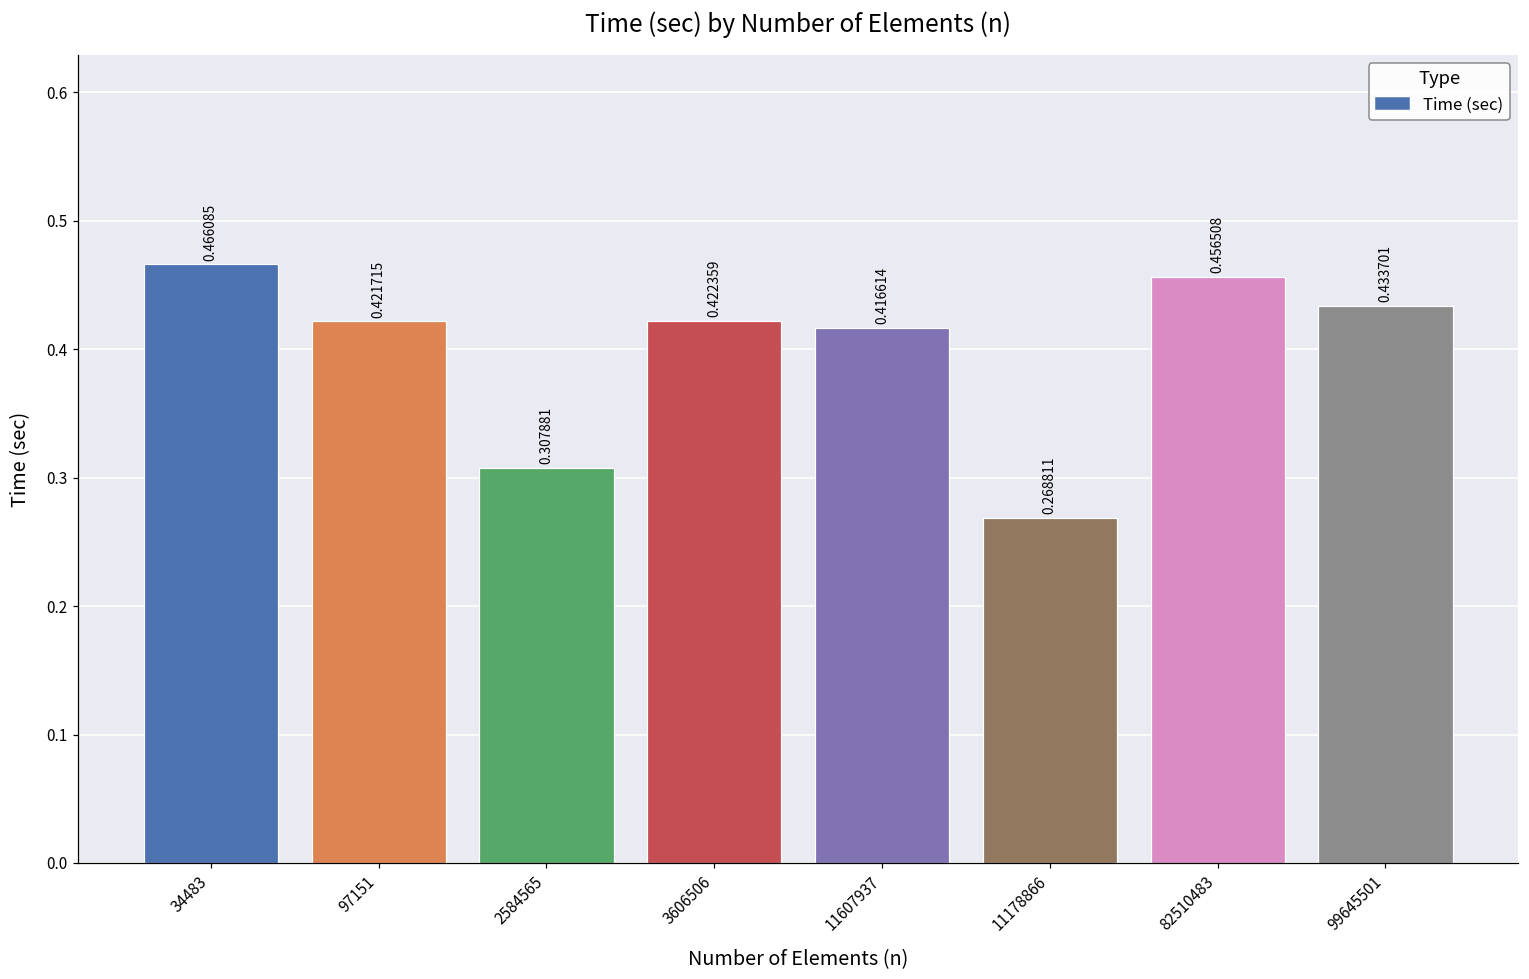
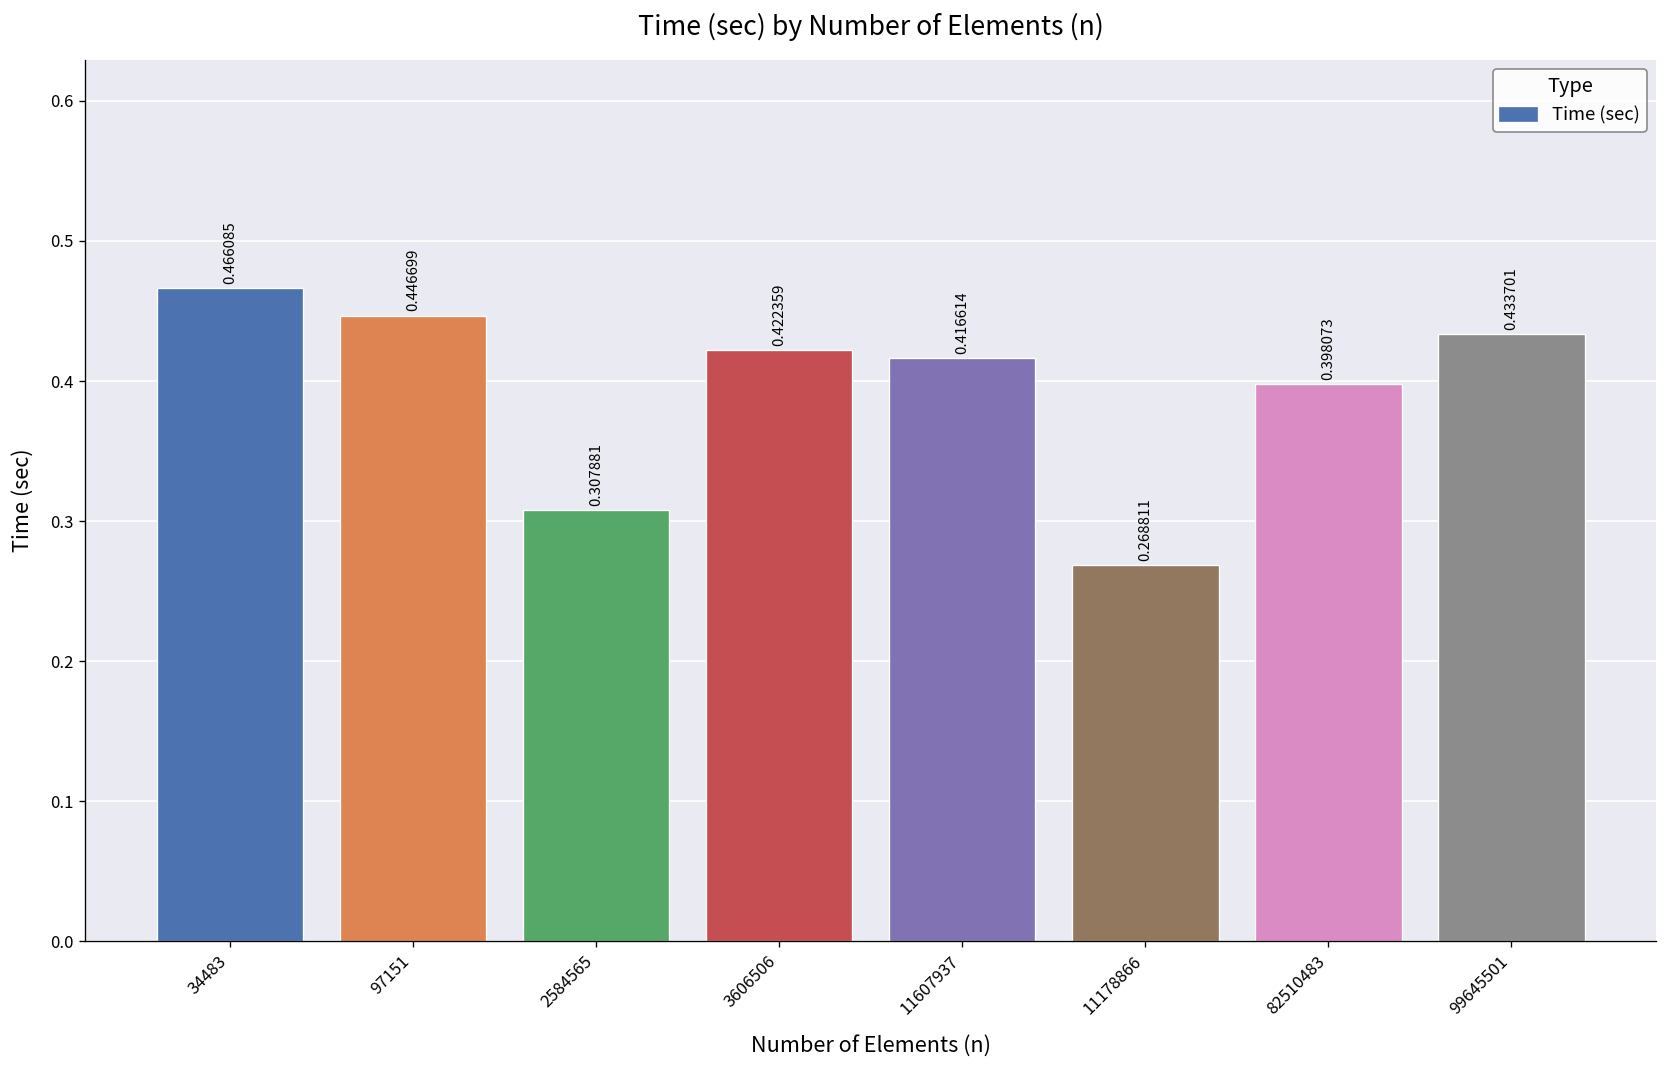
  {
    "34483": 0.466085,
-   "97151": 0.421715,
+   "97151": 0.446699,
    "2584565": 0.307881,
    "3606506": 0.422359,
    "11607937": 0.416614,
    "11178866": 0.268811,
-   "82510483": 0.456508,
+   "82510483": 0.398073,
    "99645501": 0.433701
  }
